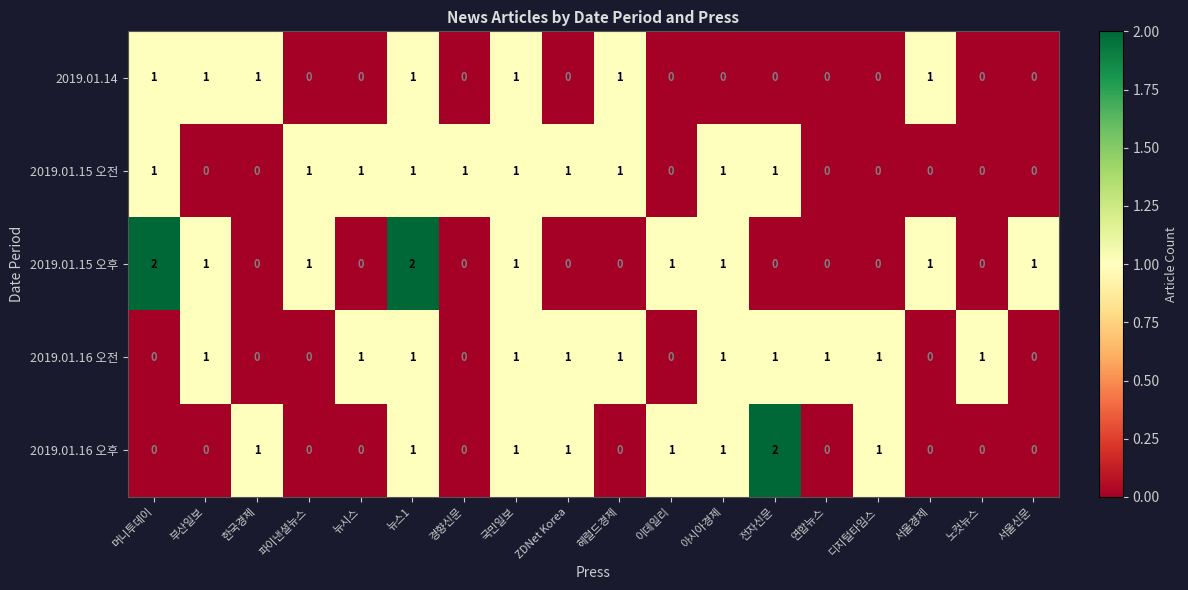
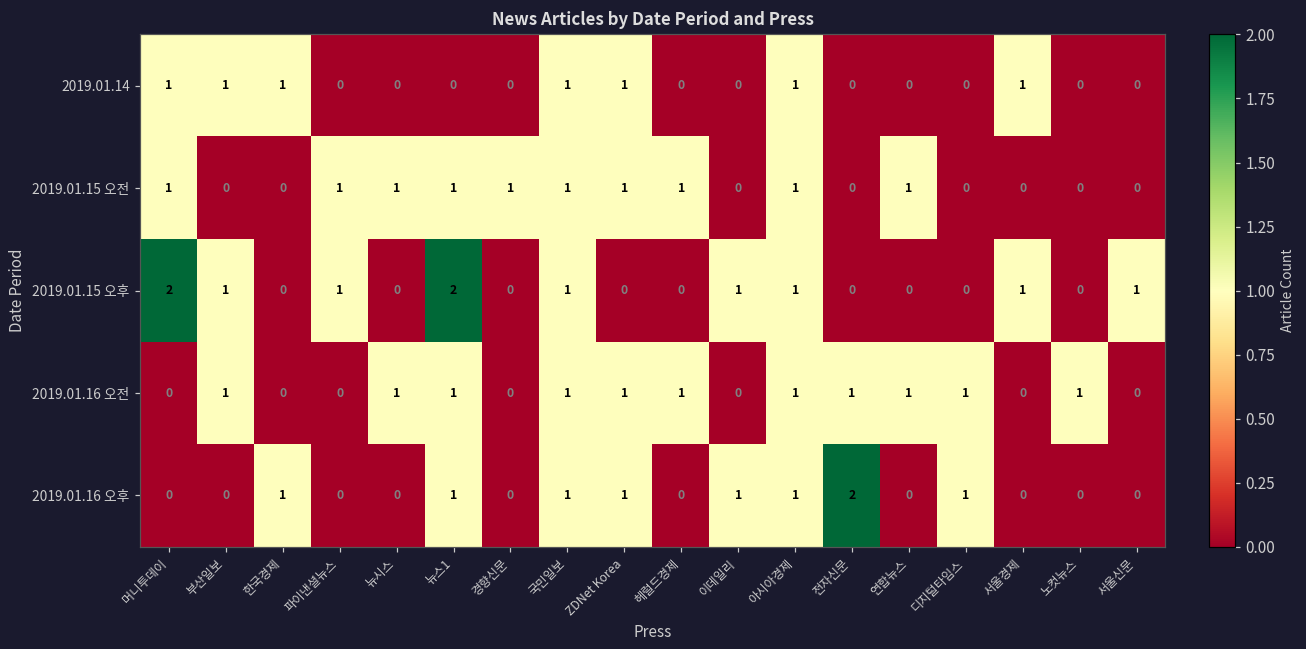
  {
    "2019.01.14": {
      "머니투데이": 1,
      "부산일보": 1,
      "한국경제": 1,
      "파이낸셜뉴스": 0,
      "뉴시스": 0,
-     "뉴스1": 1,
+     "뉴스1": 0,
      "경향신문": 0,
      "국민일보": 1,
-     "ZDNet Korea": 0,
-     "헤럴드경제": 1,
+     "ZDNet Korea": 1,
+     "헤럴드경제": 0,
      "이데일리": 0,
-     "아시아경제": 0,
+     "아시아경제": 1,
      "전자신문": 0,
      "연합뉴스": 0,
      "디지털타임스": 0,
      "서울경제": 1,
      "노컷뉴스": 0,
      "서울신문": 0
    },
    "2019.01.15 오전": {
      "머니투데이": 1,
      "부산일보": 0,
      "한국경제": 0,
      "파이낸셜뉴스": 1,
      "뉴시스": 1,
      "뉴스1": 1,
      "경향신문": 1,
      "국민일보": 1,
      "ZDNet Korea": 1,
      "헤럴드경제": 1,
      "이데일리": 0,
      "아시아경제": 1,
-     "전자신문": 1,
-     "연합뉴스": 0,
+     "전자신문": 0,
+     "연합뉴스": 1,
      "디지털타임스": 0,
      "서울경제": 0,
      "노컷뉴스": 0,
      "서울신문": 0
    },
    "2019.01.15 오후": {
      "머니투데이": 2,
      "부산일보": 1,
      "한국경제": 0,
      "파이낸셜뉴스": 1,
      "뉴시스": 0,
      "뉴스1": 2,
      "경향신문": 0,
      "국민일보": 1,
      "ZDNet Korea": 0,
      "헤럴드경제": 0,
      "이데일리": 1,
      "아시아경제": 1,
      "전자신문": 0,
      "연합뉴스": 0,
      "디지털타임스": 0,
      "서울경제": 1,
      "노컷뉴스": 0,
      "서울신문": 1
    },
    "2019.01.16 오전": {
      "머니투데이": 0,
      "부산일보": 1,
      "한국경제": 0,
      "파이낸셜뉴스": 0,
      "뉴시스": 1,
      "뉴스1": 1,
      "경향신문": 0,
      "국민일보": 1,
      "ZDNet Korea": 1,
      "헤럴드경제": 1,
      "이데일리": 0,
      "아시아경제": 1,
      "전자신문": 1,
      "연합뉴스": 1,
      "디지털타임스": 1,
      "서울경제": 0,
      "노컷뉴스": 1,
      "서울신문": 0
    },
    "2019.01.16 오후": {
      "머니투데이": 0,
      "부산일보": 0,
      "한국경제": 1,
      "파이낸셜뉴스": 0,
      "뉴시스": 0,
      "뉴스1": 1,
      "경향신문": 0,
      "국민일보": 1,
      "ZDNet Korea": 1,
      "헤럴드경제": 0,
      "이데일리": 1,
      "아시아경제": 1,
      "전자신문": 2,
      "연합뉴스": 0,
      "디지털타임스": 1,
      "서울경제": 0,
      "노컷뉴스": 0,
      "서울신문": 0
    }
  }
